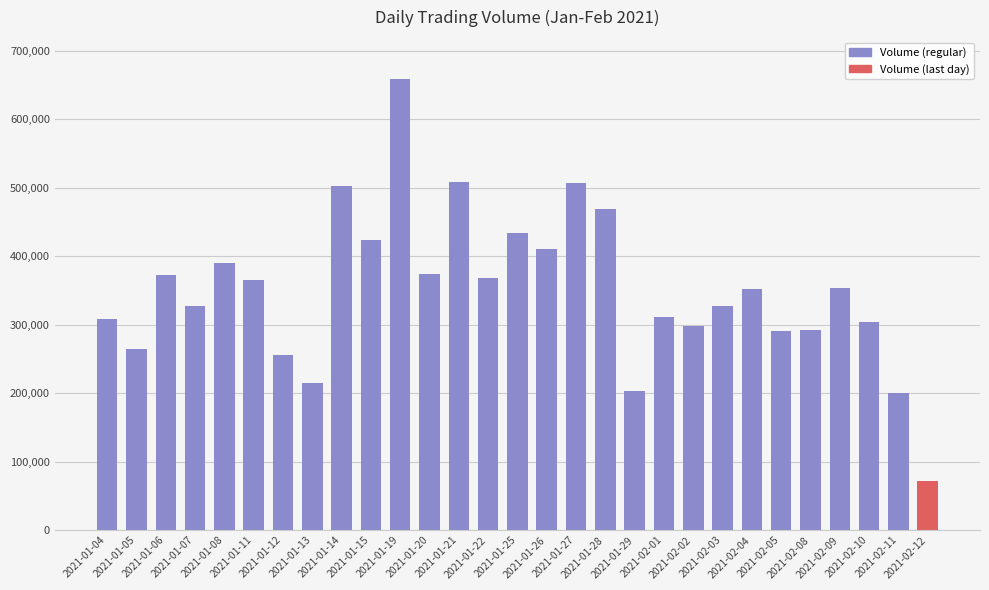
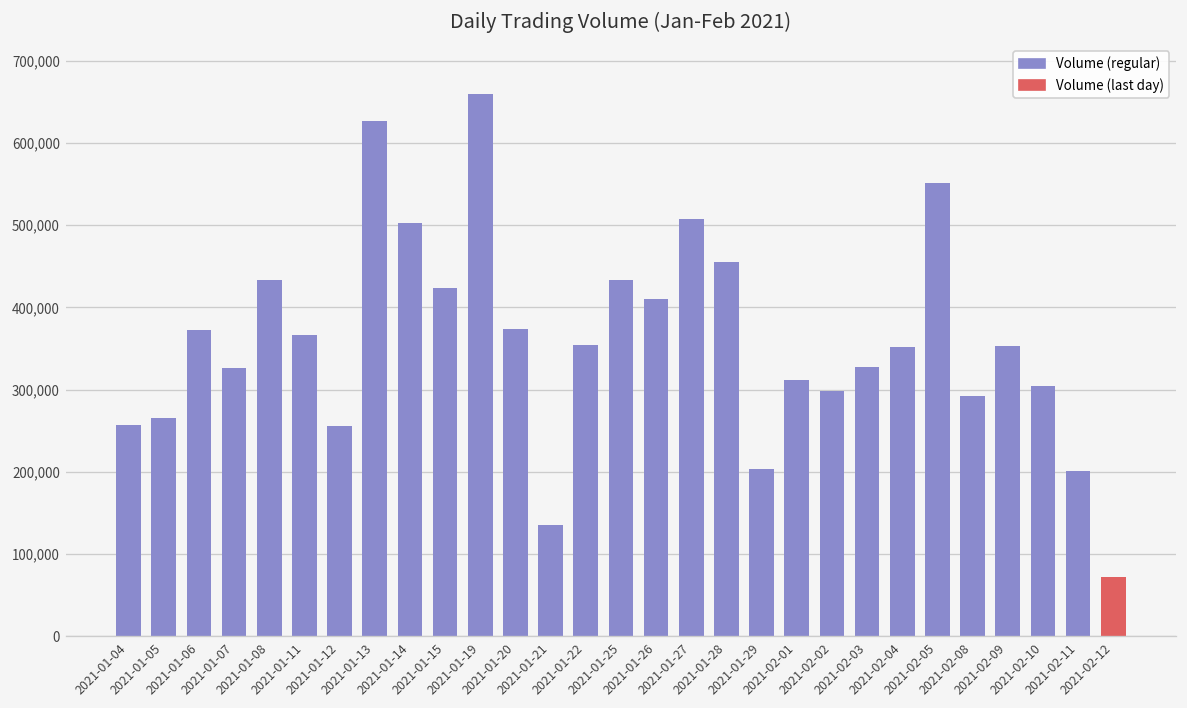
  {
-   "2021-01-04": "310,000",
+   "2021-01-04": "260,000",
    "2021-01-05": "270,000",
    "2021-01-06": "370,000",
    "2021-01-07": "330,000",
-   "2021-01-08": "390,000",
+   "2021-01-08": "430,000",
    "2021-01-11": "370,000",
    "2021-01-12": "260,000",
-   "2021-01-13": "210,000",
+   "2021-01-13": "630,000",
    "2021-01-14": "500,000",
    "2021-01-15": "420,000",
    "2021-01-19": "660,000",
    "2021-01-20": "370,000",
-   "2021-01-21": "510,000",
-   "2021-01-22": "370,000",
+   "2021-01-21": "130,000",
+   "2021-01-22": "350,000",
    "2021-01-25": "430,000",
    "2021-01-26": "410,000",
    "2021-01-27": "510,000",
-   "2021-01-28": "470,000",
+   "2021-01-28": "460,000",
    "2021-01-29": "200,000",
    "2021-02-01": "310,000",
    "2021-02-02": "300,000",
    "2021-02-03": "330,000",
    "2021-02-04": "350,000",
-   "2021-02-05": "290,000",
+   "2021-02-05": "550,000",
    "2021-02-08": "290,000",
    "2021-02-09": "350,000",
    "2021-02-10": "300,000",
    "2021-02-11": "200,000",
    "2021-02-12": "70,000"
  }
